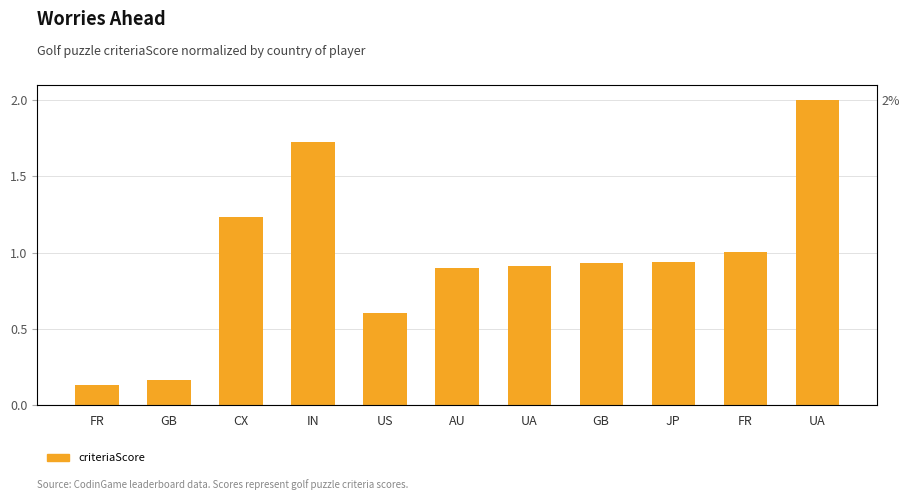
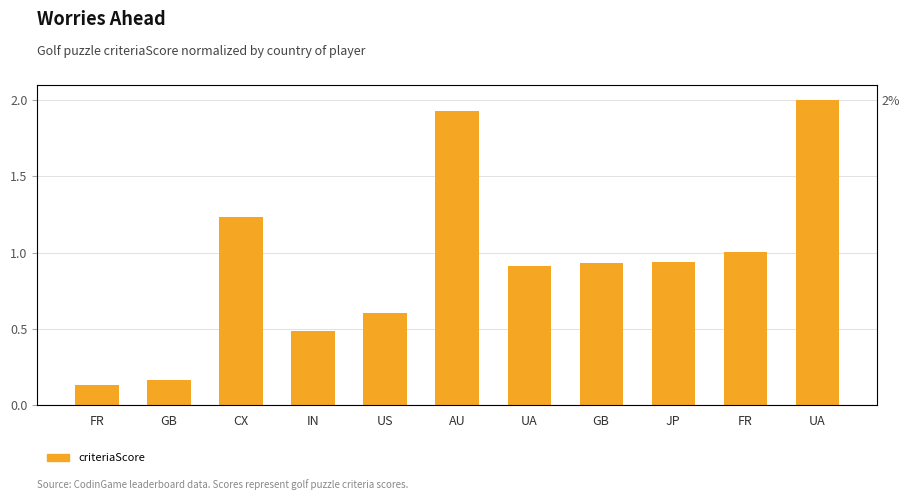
  {
    "CX": 1.23,
-   "IN": 1.72,
+   "IN": 0.49,
    "US": 0.61,
-   "AU": 0.90,
+   "AU": 1.93,
    "JP": 0.94
  }
